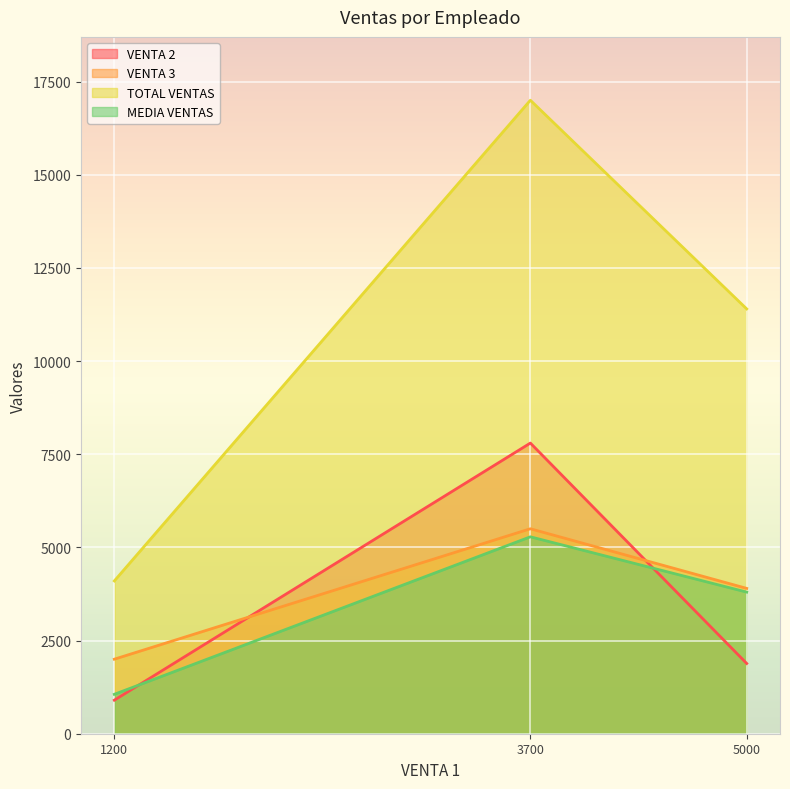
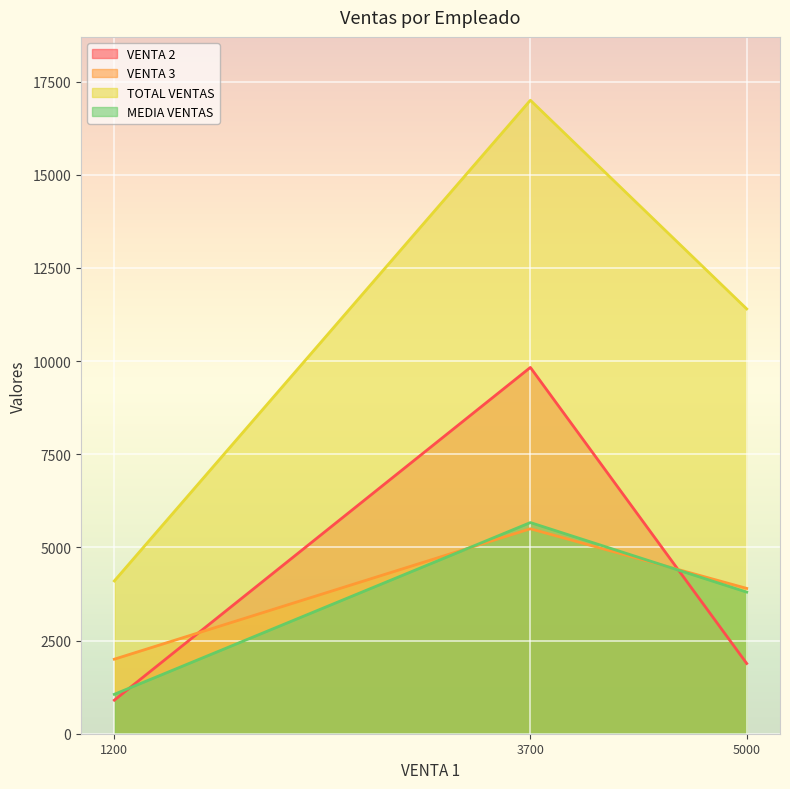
  {
    "VENTA 2": {
      "1200": 900,
-     "3700": 7800,
+     "3700": 9800,
      "5000": 1900
    },
    "MEDIA VENTAS": {
      "1200": 1100,
-     "3700": 5300,
+     "3700": 5700,
      "5000": 3800
    }
  }
